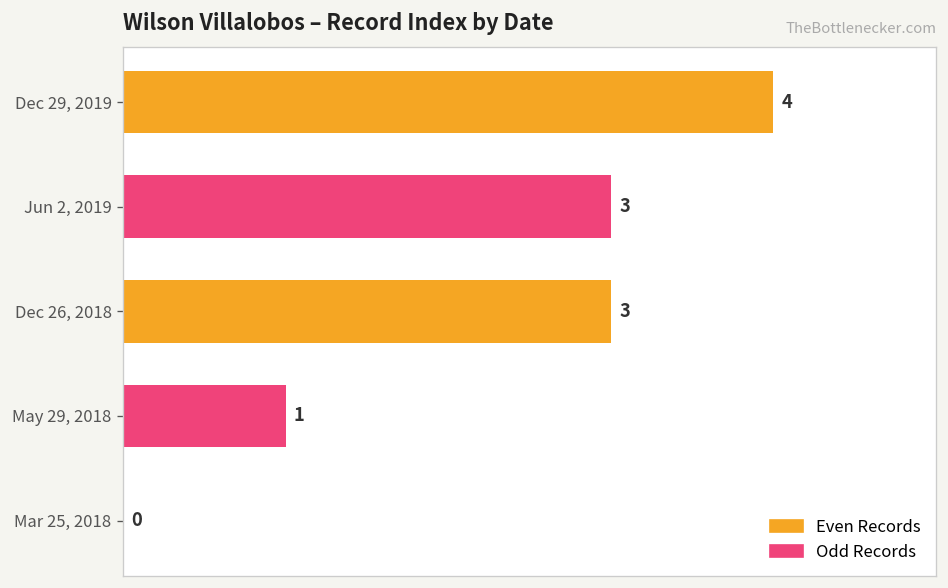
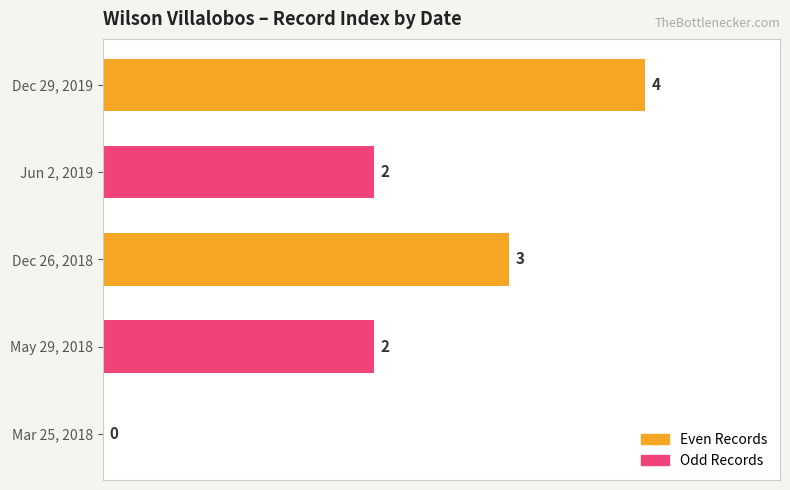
  {
    "Dec 29, 2019": 4,
-   "Jun 2, 2019": 3,
+   "Jun 2, 2019": 2,
    "Dec 26, 2018": 3,
-   "May 29, 2018": 1,
+   "May 29, 2018": 2,
    "Mar 25, 2018": 0
  }
